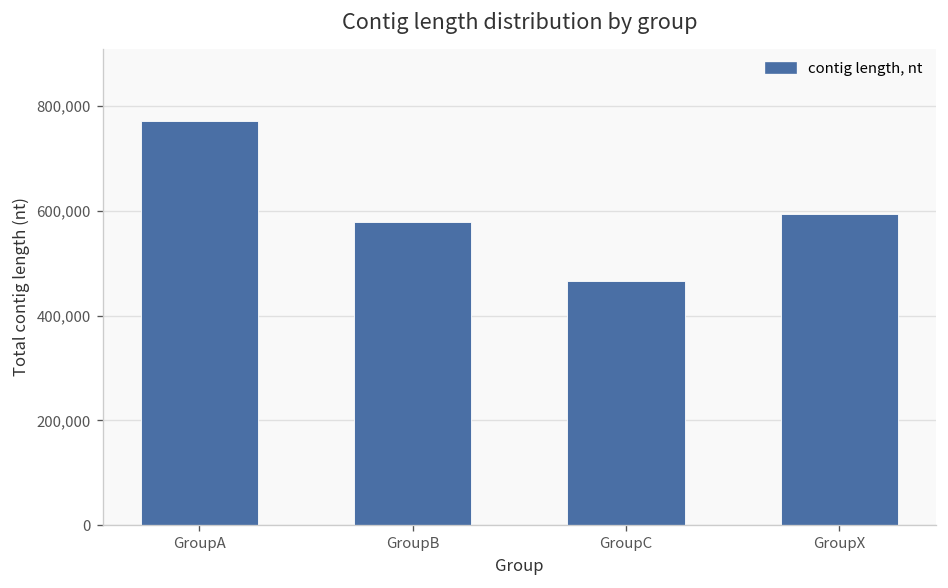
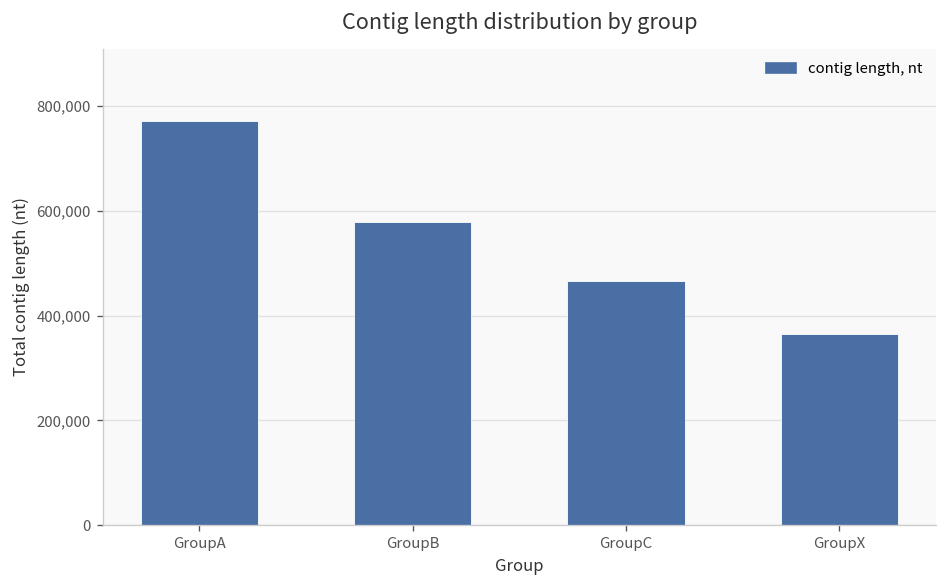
  {
    "GroupA": "770,000",
    "GroupB": "580,000",
    "GroupC": "470,000",
-   "GroupX": "590,000"
+   "GroupX": "370,000"
  }
